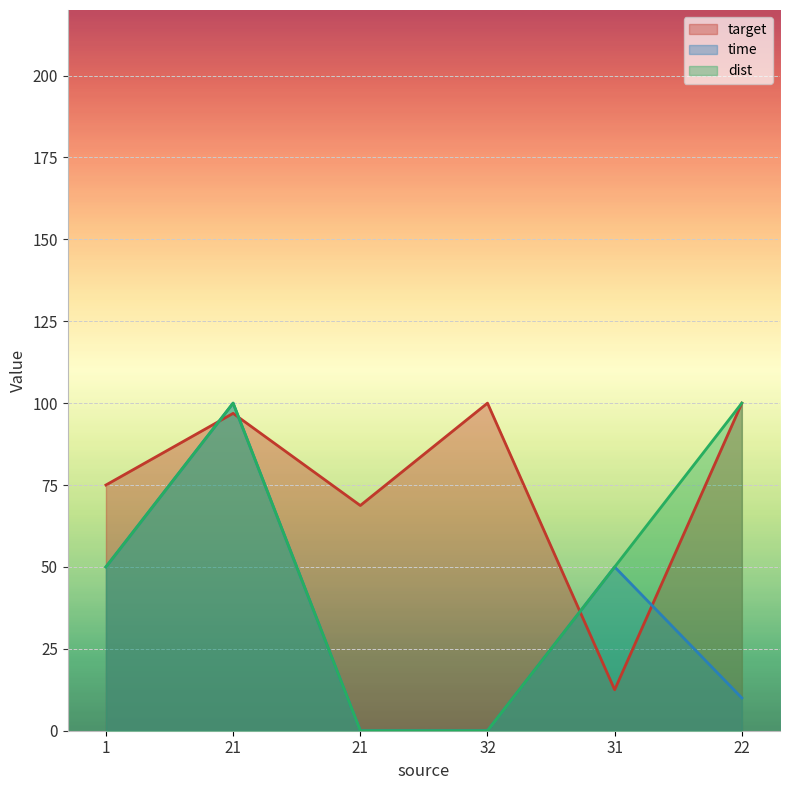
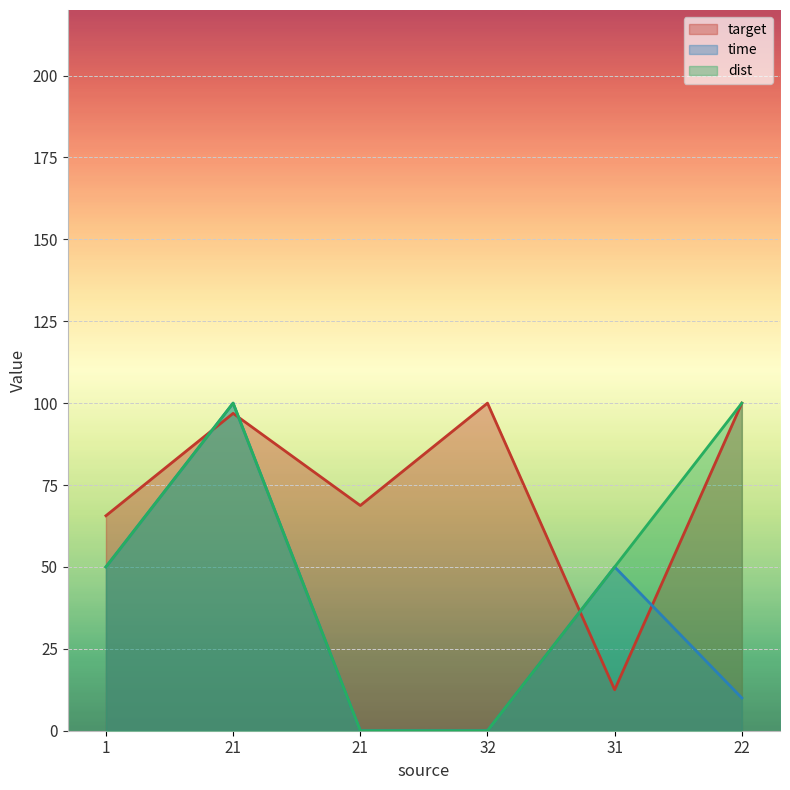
  {
    "target": {
-     "1": 75,
+     "1": 66,
      "32": 100,
      "31": 13
    }
  }
